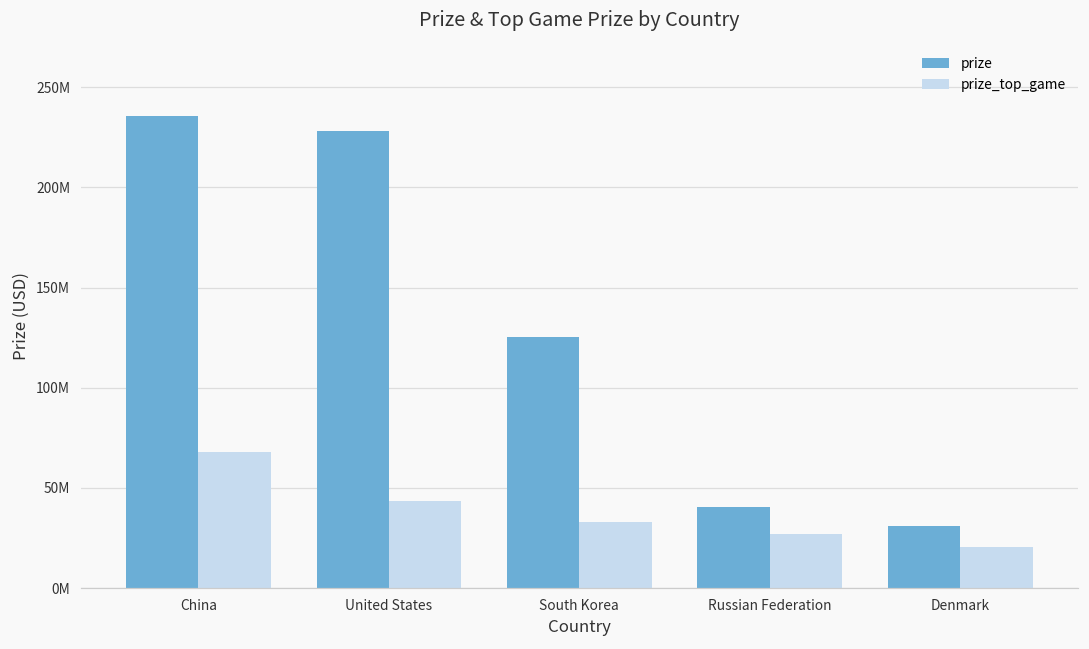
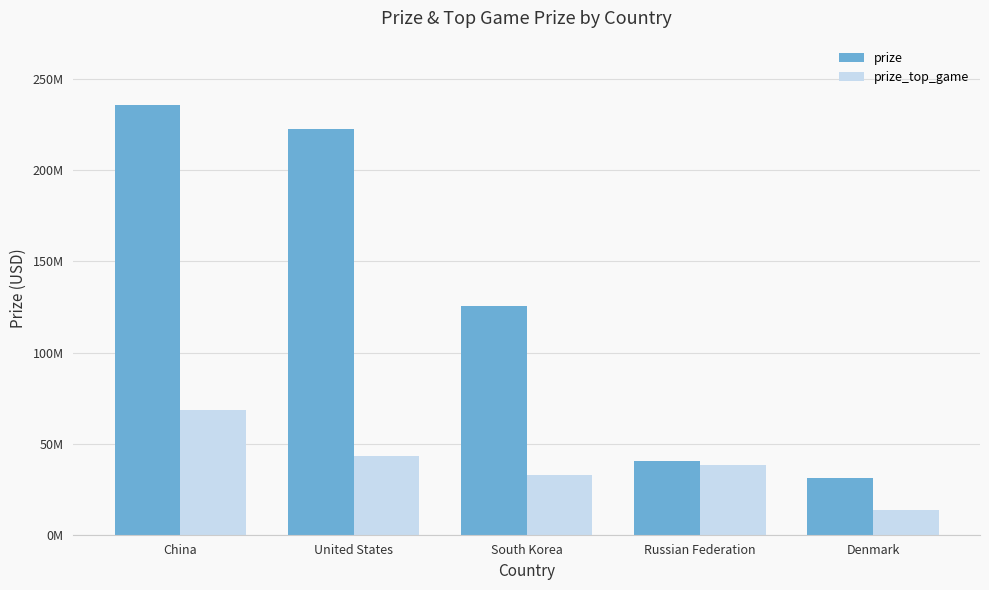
  {
    "prize": {
      "China": 236000000,
-     "United States": 228000000,
+     "United States": 223000000,
      "South Korea": 125000000,
      "Russian Federation": 40000000,
      "Denmark": 31000000
    },
    "prize_top_game": {
      "China": 68000000,
      "United States": 43000000,
      "South Korea": 33000000,
-     "Russian Federation": 27000000,
-     "Denmark": 20000000
+     "Russian Federation": 38000000,
+     "Denmark": 14000000
    }
  }
